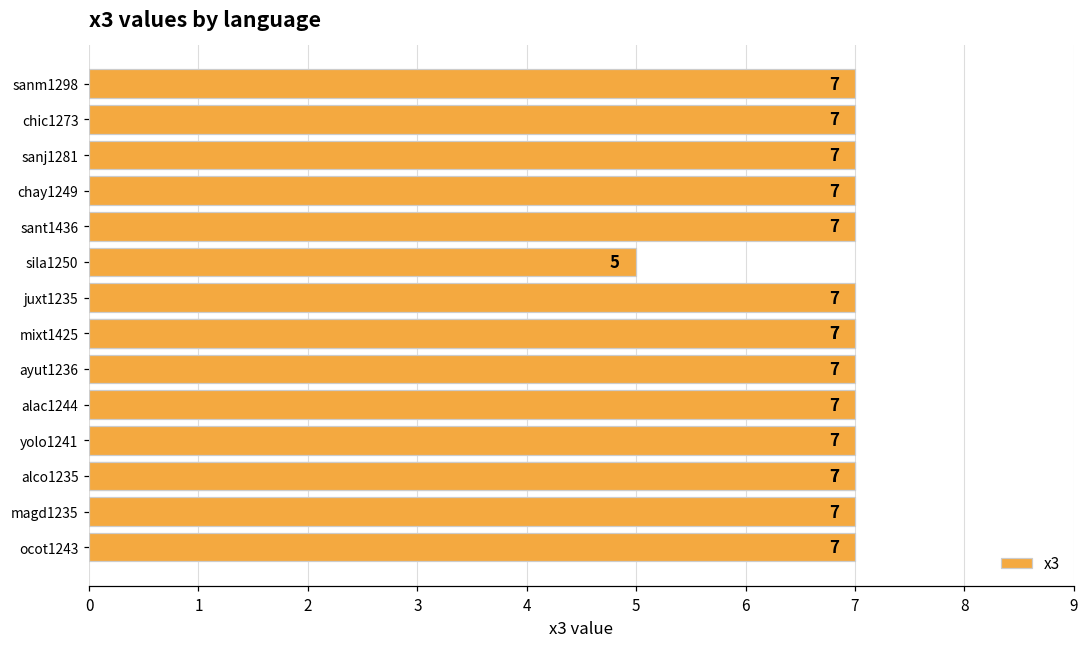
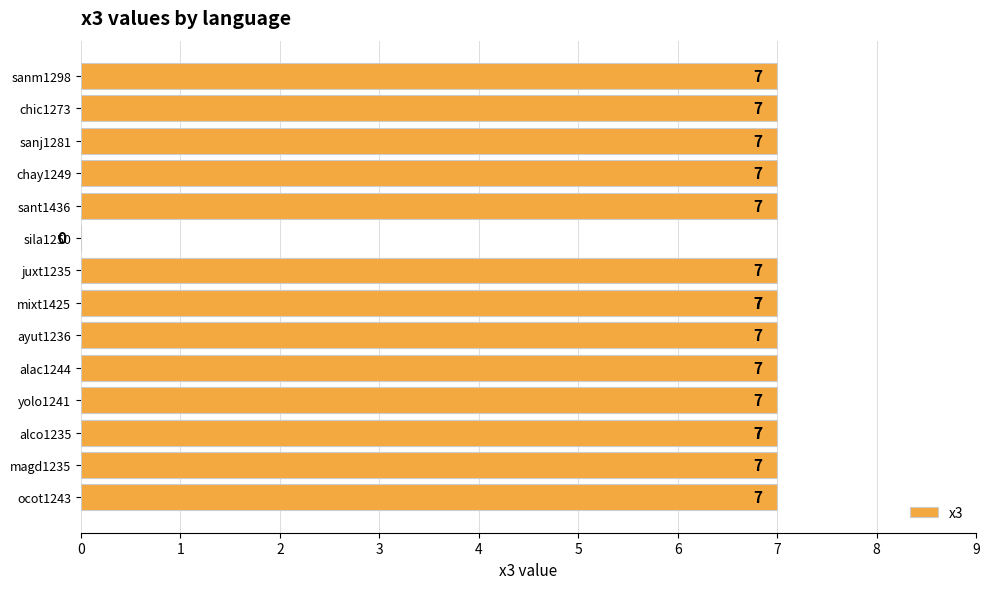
  {
    "sanm1298": 7,
    "chic1273": 7,
    "sanj1281": 7,
    "chay1249": 7,
    "sant1436": 7,
-   "sila1250": 5,
+   "sila1250": 0,
    "juxt1235": 7,
    "ayut1236": 7,
    "alac1244": 7,
    "yolo1241": 7,
    "magd1235": 7,
    "ocot1243": 7
  }
